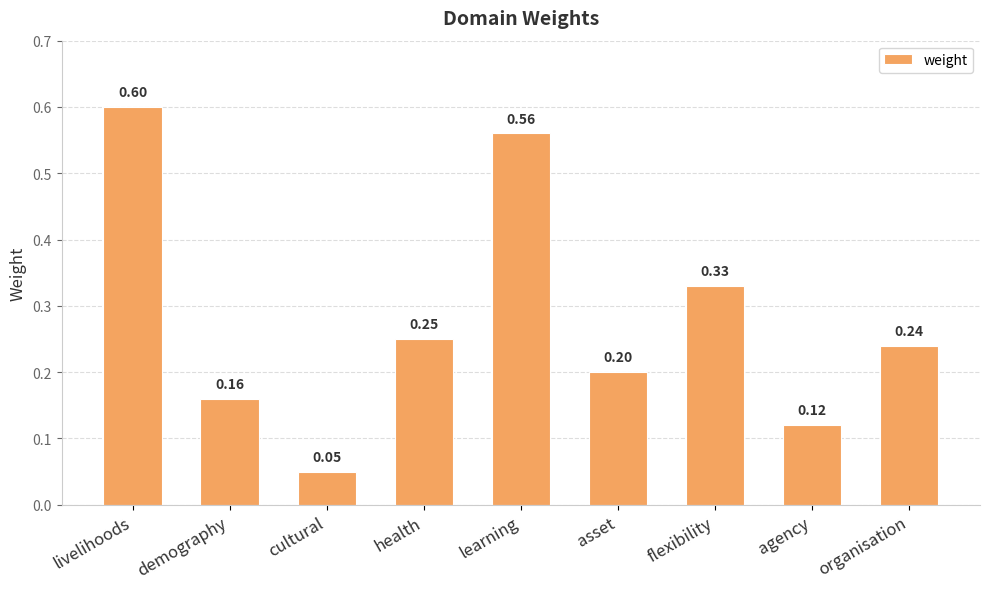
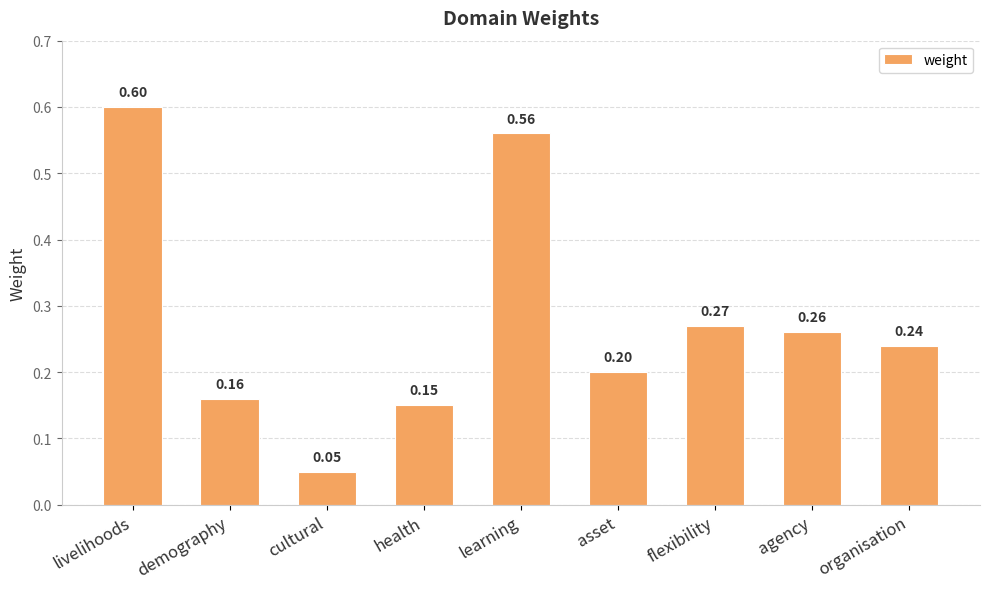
  {
    "livelihoods": 0.60,
    "demography": 0.16,
    "cultural": 0.05,
-   "health": 0.25,
+   "health": 0.15,
    "learning": 0.56,
    "asset": 0.20,
-   "flexibility": 0.33,
-   "agency": 0.12,
+   "flexibility": 0.27,
+   "agency": 0.26,
    "organisation": 0.24
  }
